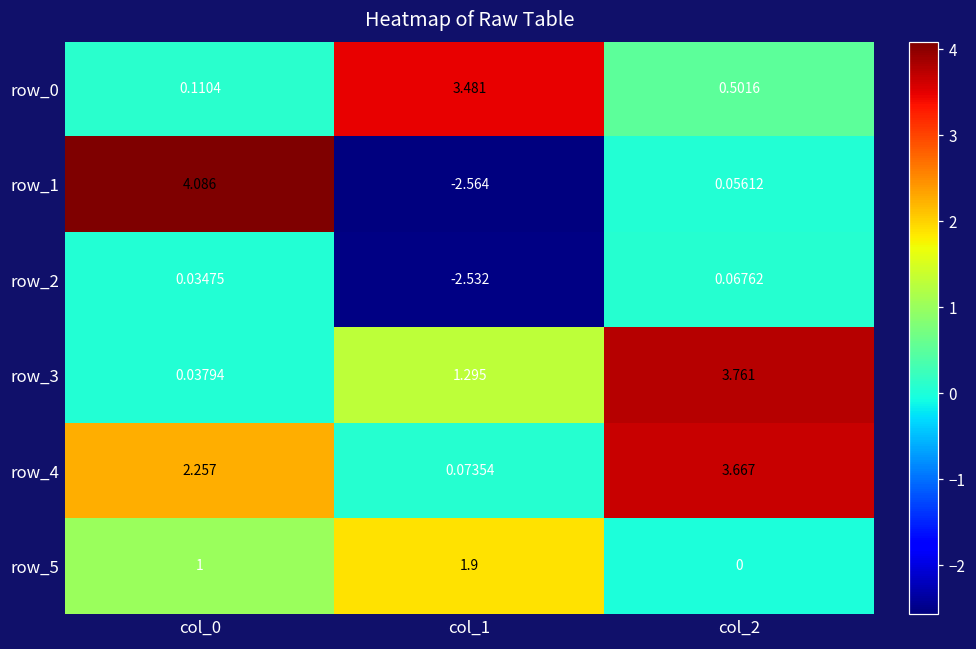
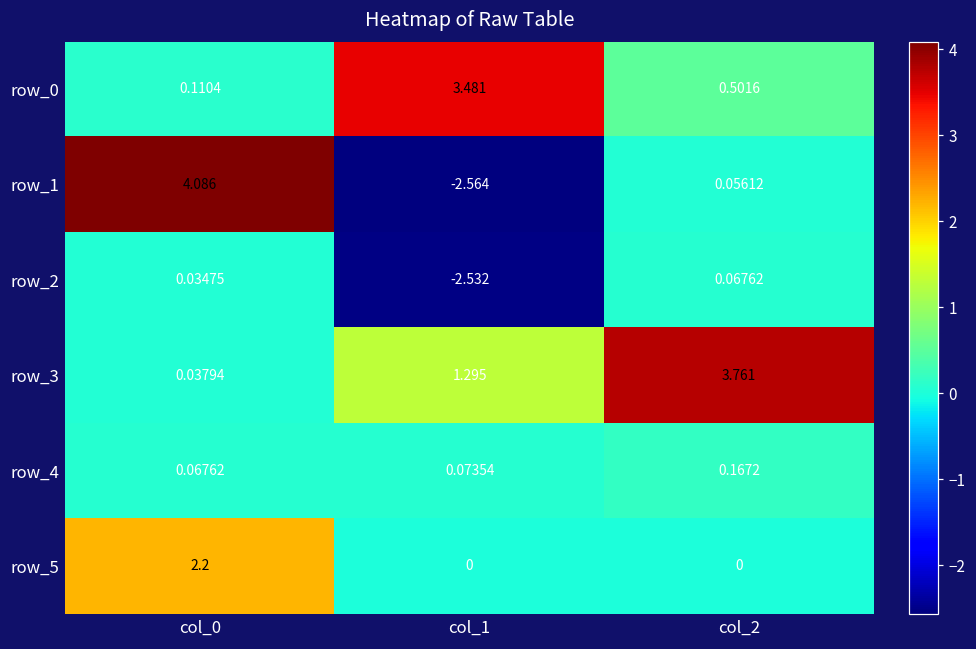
  {
    "row_0": {
      "col_0": 0.1104,
      "col_1": 3.481,
      "col_2": 0.5016
    },
    "row_1": {
      "col_0": 4.086,
      "col_1": -2.564,
      "col_2": 0.05612
    },
    "row_2": {
      "col_0": 0.03475,
      "col_1": -2.532,
      "col_2": 0.06762
    },
    "row_3": {
      "col_0": 0.03794,
      "col_1": 1.295,
      "col_2": 3.761
    },
    "row_4": {
-     "col_0": 2.257,
+     "col_0": 0.06762,
      "col_1": 0.07354,
-     "col_2": 3.667
+     "col_2": 0.1672
    },
    "row_5": {
-     "col_0": 1,
-     "col_1": 1.9,
+     "col_0": 2.2,
+     "col_1": 0,
      "col_2": 0
    }
  }
